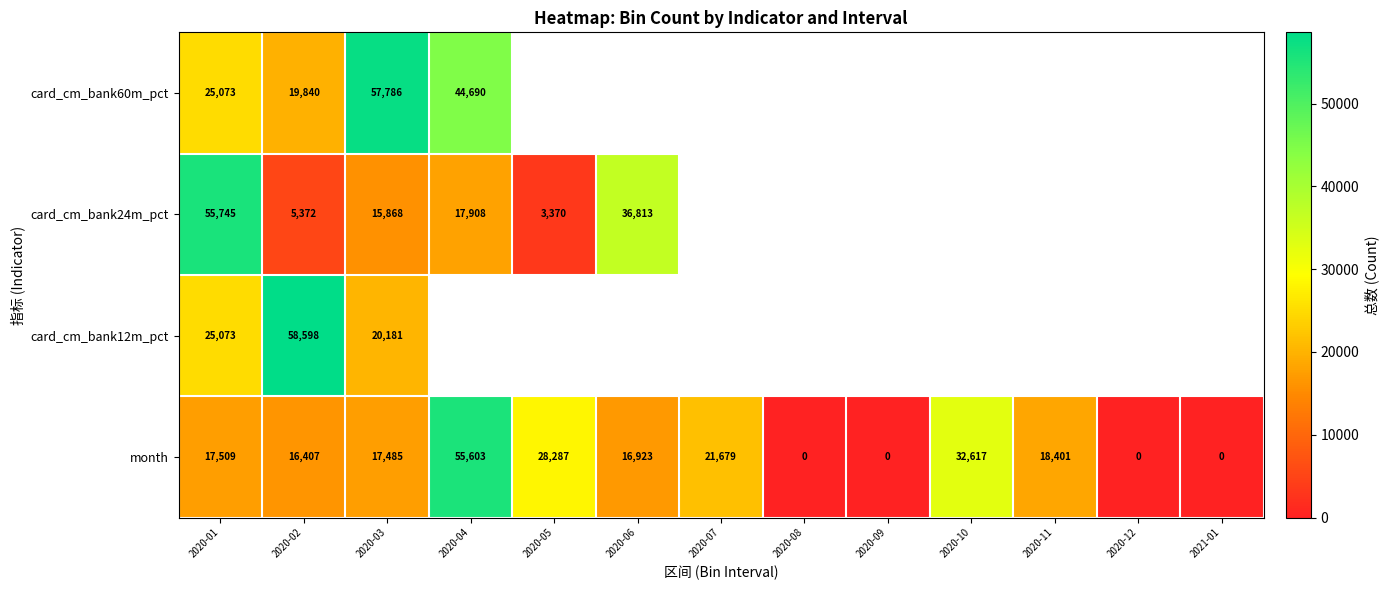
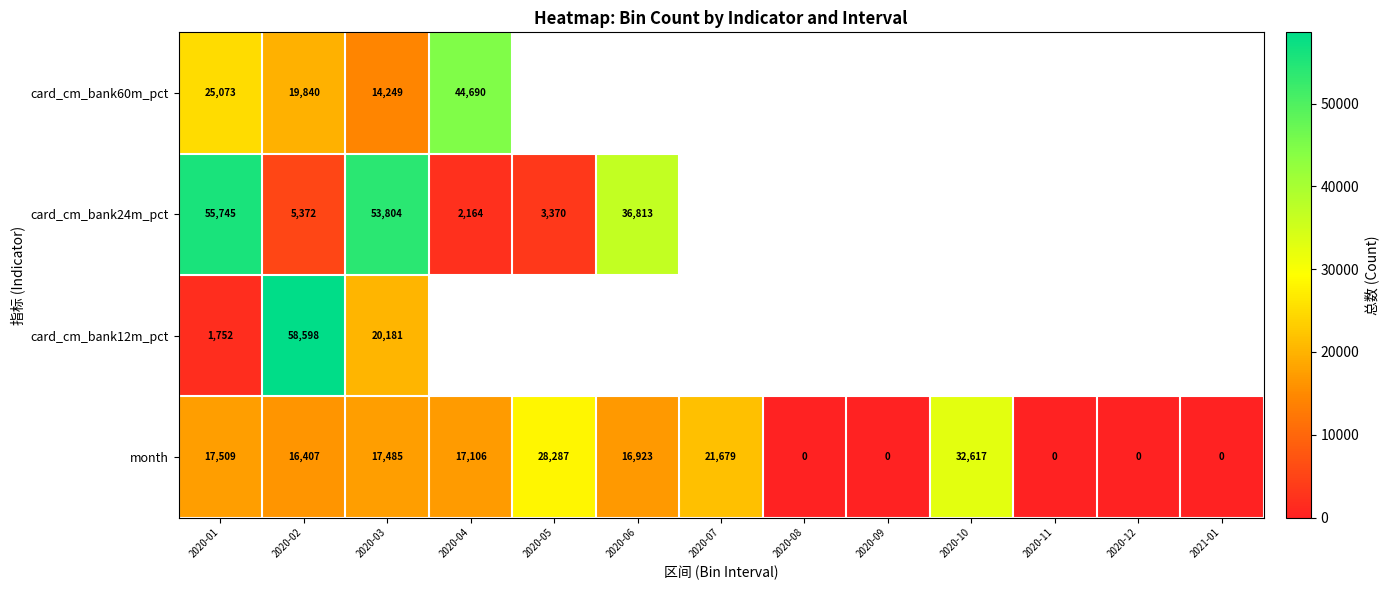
  {
    "card_cm_bank60m_pct": {
      "2020-01": "25,073",
      "2020-02": "19,840",
-     "2020-03": "57,786",
+     "2020-03": "14,249",
      "2020-04": "44,690"
    },
    "card_cm_bank24m_pct": {
      "2020-01": "55,745",
      "2020-02": "5,372",
-     "2020-03": "15,868",
-     "2020-04": "17,908",
+     "2020-03": "53,804",
+     "2020-04": "2,164",
      "2020-05": "3,370",
      "2020-06": "36,813"
    },
    "card_cm_bank12m_pct": {
-     "2020-01": "25,073",
+     "2020-01": "1,752",
      "2020-02": "58,598",
      "2020-03": "20,181"
    },
    "month": {
      "2020-01": "17,509",
      "2020-02": "16,407",
      "2020-03": "17,485",
-     "2020-04": "55,603",
+     "2020-04": "17,106",
      "2020-05": "28,287",
      "2020-06": "16,923",
      "2020-07": "21,679",
      "2020-08": "0",
      "2020-09": "0",
      "2020-10": "32,617",
-     "2020-11": "18,401",
+     "2020-11": "0",
      "2020-12": "0",
      "2021-01": "0"
    }
  }
